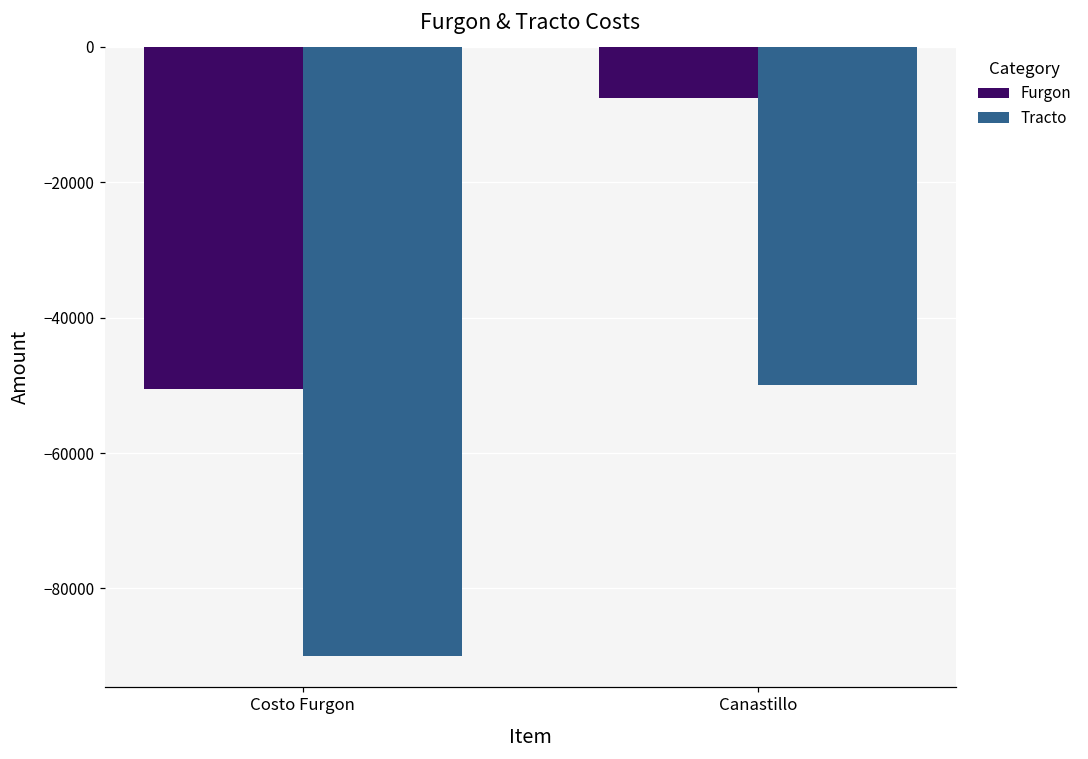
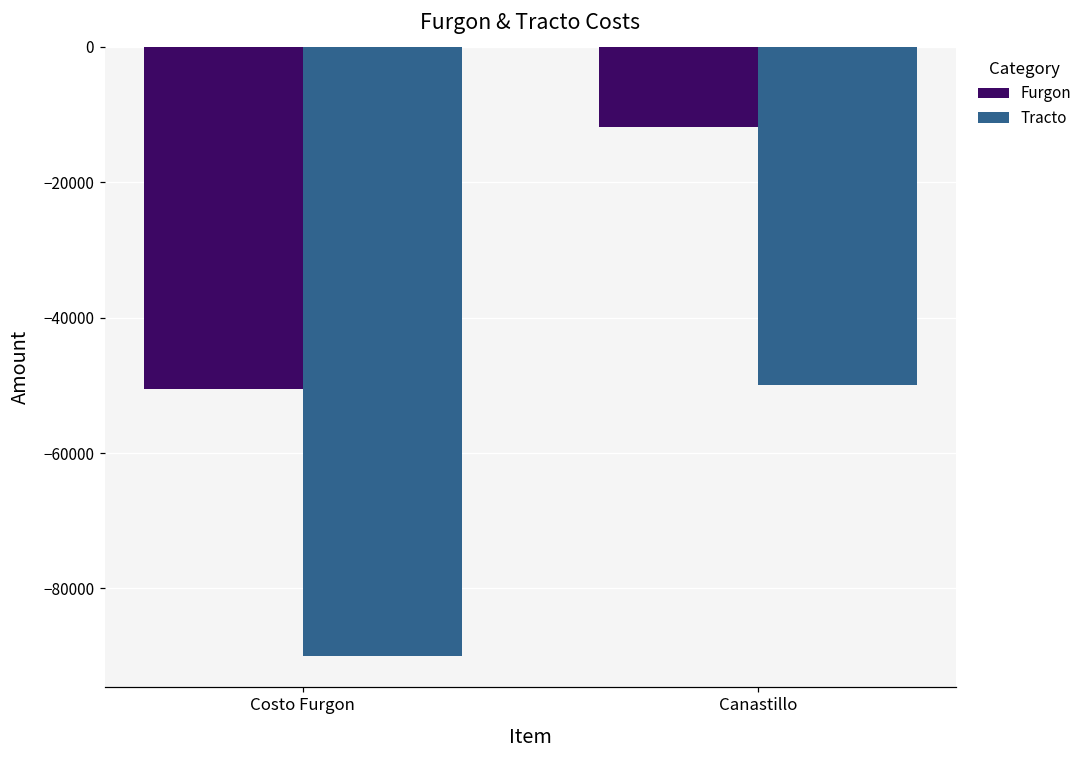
  {
    "Furgon": {
      "Costo Furgon": -50000,
-     "Canastillo": -8000
+     "Canastillo": -12000
    },
    "Tracto": {
      "Costo Furgon": -90000,
      "Canastillo": -50000
    }
  }
